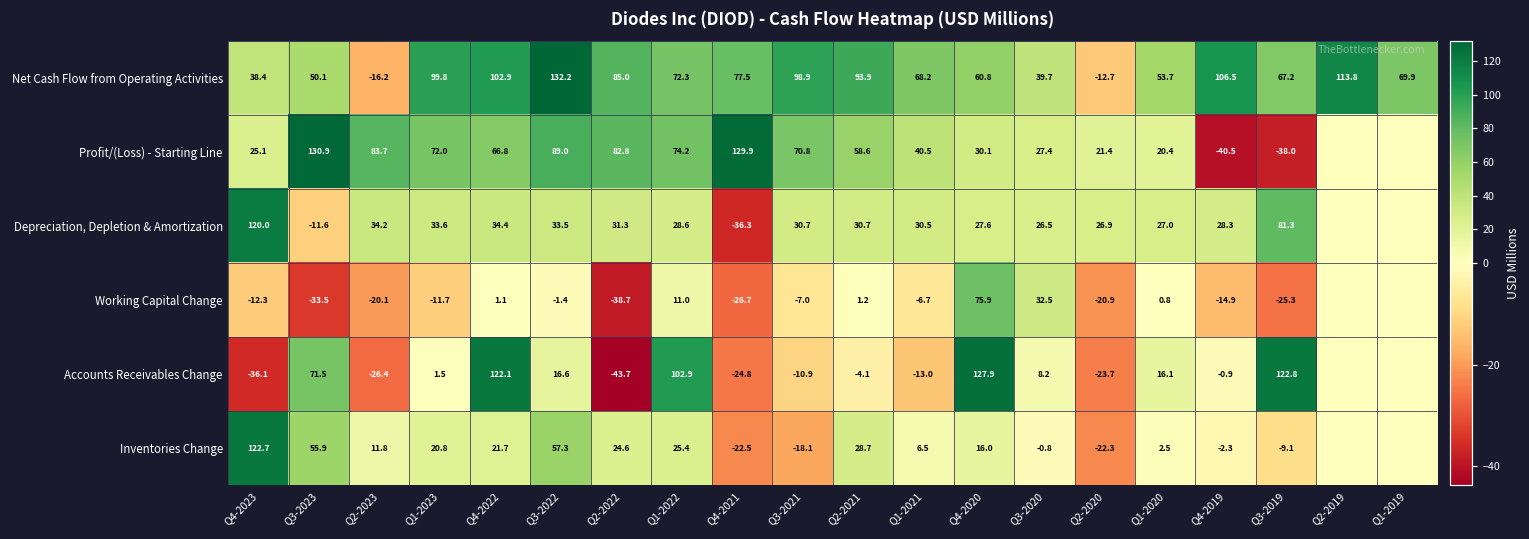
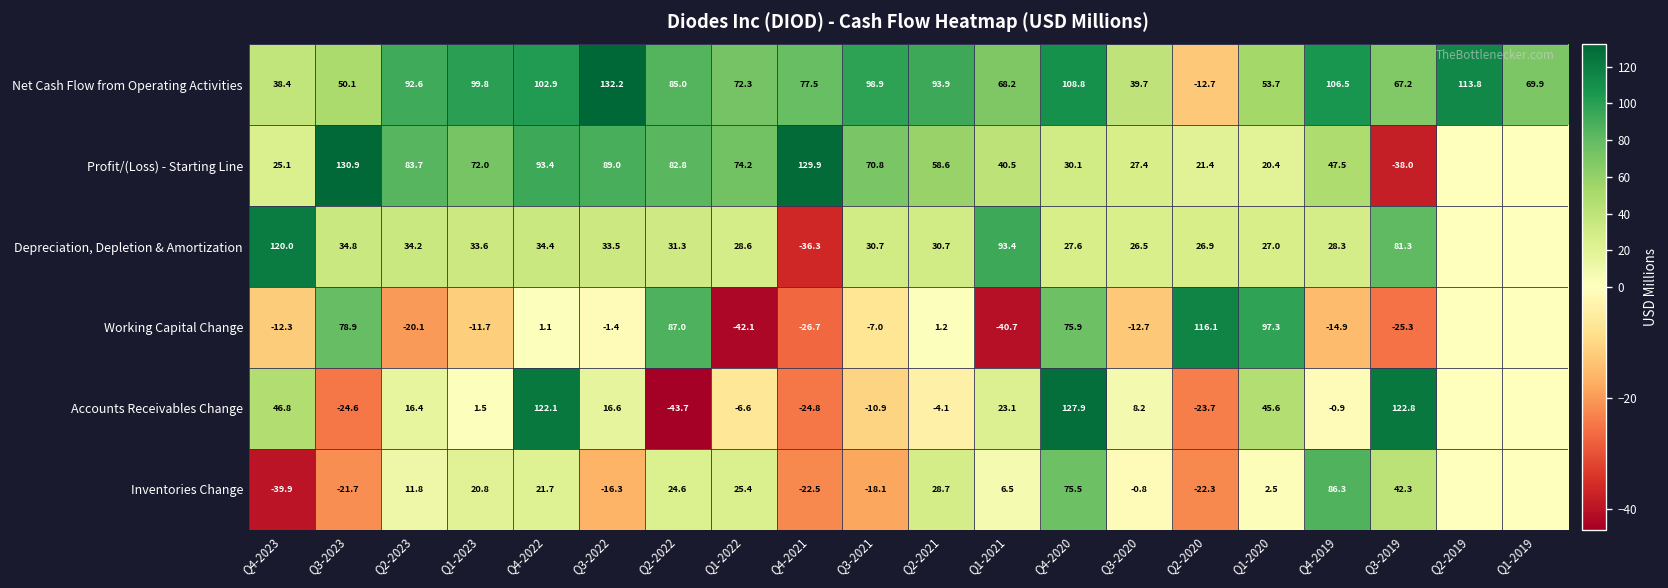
  {
    "Net Cash Flow from Operating Activities": {
      "Q4-2023": 38.4,
      "Q3-2023": 50.1,
-     "Q2-2023": -16.2,
+     "Q2-2023": 92.6,
      "Q1-2023": 99.8,
      "Q4-2022": 102.9,
      "Q3-2022": 132.2,
      "Q2-2022": 85.0,
      "Q1-2022": 72.3,
      "Q4-2021": 77.5,
      "Q3-2021": 98.9,
      "Q2-2021": 93.9,
      "Q1-2021": 68.2,
-     "Q4-2020": 60.8,
+     "Q4-2020": 108.8,
      "Q3-2020": 39.7,
      "Q2-2020": -12.7,
      "Q1-2020": 53.7,
      "Q4-2019": 106.5,
      "Q3-2019": 67.2,
      "Q1-2019": 69.9
    },
    "Profit/(Loss) - Starting Line": {
      "Q4-2023": 25.1,
      "Q3-2023": 130.9,
      "Q2-2023": 83.7,
      "Q1-2023": 72.0,
-     "Q4-2022": 66.8,
+     "Q4-2022": 93.4,
      "Q3-2022": 89.0,
      "Q2-2022": 82.8,
      "Q1-2022": 74.2,
      "Q4-2021": 129.9,
      "Q3-2021": 70.8,
      "Q2-2021": 58.6,
      "Q1-2021": 40.5,
      "Q4-2020": 30.1,
      "Q3-2020": 27.4,
      "Q2-2020": 21.4,
      "Q1-2020": 20.4,
-     "Q4-2019": -40.5,
+     "Q4-2019": 47.5,
      "Q3-2019": -38.0
    },
    "Depreciation, Depletion & Amortization": {
      "Q4-2023": 120.0,
-     "Q3-2023": -11.6,
+     "Q3-2023": 34.8,
      "Q2-2023": 34.2,
      "Q1-2023": 33.6,
      "Q4-2022": 34.4,
      "Q3-2022": 33.5,
      "Q2-2022": 31.3,
      "Q1-2022": 28.6,
      "Q4-2021": -36.3,
      "Q3-2021": 30.7,
      "Q2-2021": 30.7,
-     "Q1-2021": 30.5,
+     "Q1-2021": 93.4,
      "Q4-2020": 27.6,
      "Q3-2020": 26.5,
      "Q2-2020": 26.9,
      "Q1-2020": 27.0,
      "Q4-2019": 28.3,
      "Q3-2019": 81.3
    },
    "Working Capital Change": {
      "Q4-2023": -12.3,
-     "Q3-2023": -33.5,
+     "Q3-2023": 78.9,
      "Q2-2023": -20.1,
      "Q1-2023": -11.7,
      "Q4-2022": 1.1,
      "Q3-2022": -1.4,
-     "Q2-2022": -38.7,
-     "Q1-2022": 11.0,
+     "Q2-2022": 87.0,
+     "Q1-2022": -42.1,
      "Q4-2021": -26.7,
      "Q3-2021": -7.0,
      "Q2-2021": 1.2,
-     "Q1-2021": -6.7,
+     "Q1-2021": -40.7,
      "Q4-2020": 75.9,
-     "Q3-2020": 32.5,
-     "Q2-2020": -20.9,
-     "Q1-2020": 0.8,
+     "Q3-2020": -12.7,
+     "Q2-2020": 116.1,
+     "Q1-2020": 97.3,
      "Q4-2019": -14.9,
      "Q3-2019": -25.3
    },
    "Accounts Receivables Change": {
-     "Q4-2023": -36.1,
-     "Q3-2023": 71.5,
-     "Q2-2023": -26.4,
+     "Q4-2023": 46.8,
+     "Q3-2023": -24.6,
+     "Q2-2023": 16.4,
      "Q1-2023": 1.5,
      "Q4-2022": 122.1,
      "Q3-2022": 16.6,
      "Q2-2022": -43.7,
-     "Q1-2022": 102.9,
+     "Q1-2022": -6.6,
      "Q4-2021": -24.8,
      "Q3-2021": -10.9,
      "Q2-2021": -4.1,
-     "Q1-2021": -13.0,
+     "Q1-2021": 23.1,
      "Q4-2020": 127.9,
      "Q3-2020": 8.2,
      "Q2-2020": -23.7,
-     "Q1-2020": 16.1,
+     "Q1-2020": 45.6,
      "Q4-2019": -0.9,
      "Q3-2019": 122.8
    },
    "Inventories Change": {
-     "Q4-2023": 122.7,
-     "Q3-2023": 55.9,
+     "Q4-2023": -39.9,
+     "Q3-2023": -21.7,
      "Q2-2023": 11.8,
      "Q1-2023": 20.8,
      "Q4-2022": 21.7,
-     "Q3-2022": 57.3,
+     "Q3-2022": -16.3,
      "Q2-2022": 24.6,
      "Q1-2022": 25.4,
      "Q4-2021": -22.5,
      "Q3-2021": -18.1,
      "Q2-2021": 28.7,
      "Q1-2021": 6.5,
-     "Q4-2020": 16.0,
+     "Q4-2020": 75.5,
      "Q3-2020": -0.8,
      "Q2-2020": -22.3,
      "Q1-2020": 2.5,
-     "Q4-2019": -2.3,
-     "Q3-2019": -9.1
+     "Q4-2019": 86.3,
+     "Q3-2019": 42.3
    }
  }
